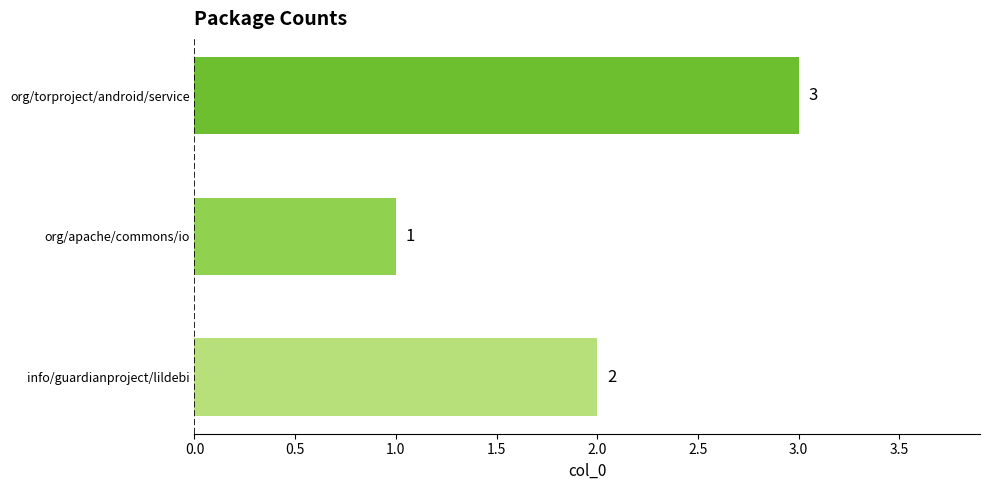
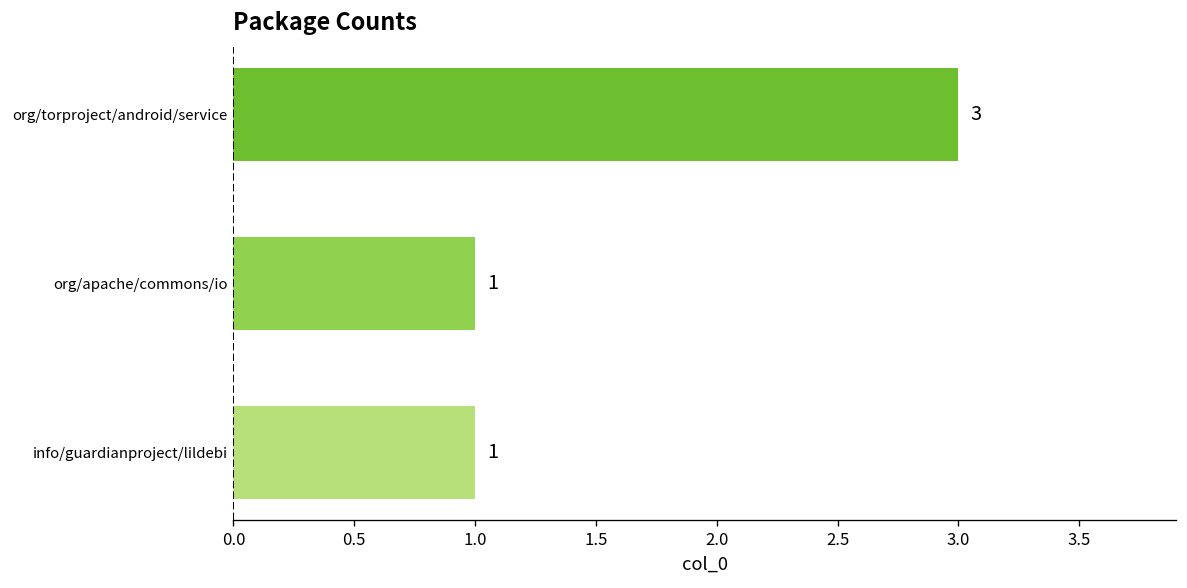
  {
    "org/torproject/android/service": 3,
    "org/apache/commons/io": 1,
-   "info/guardianproject/lildebi": 2
+   "info/guardianproject/lildebi": 1
  }
